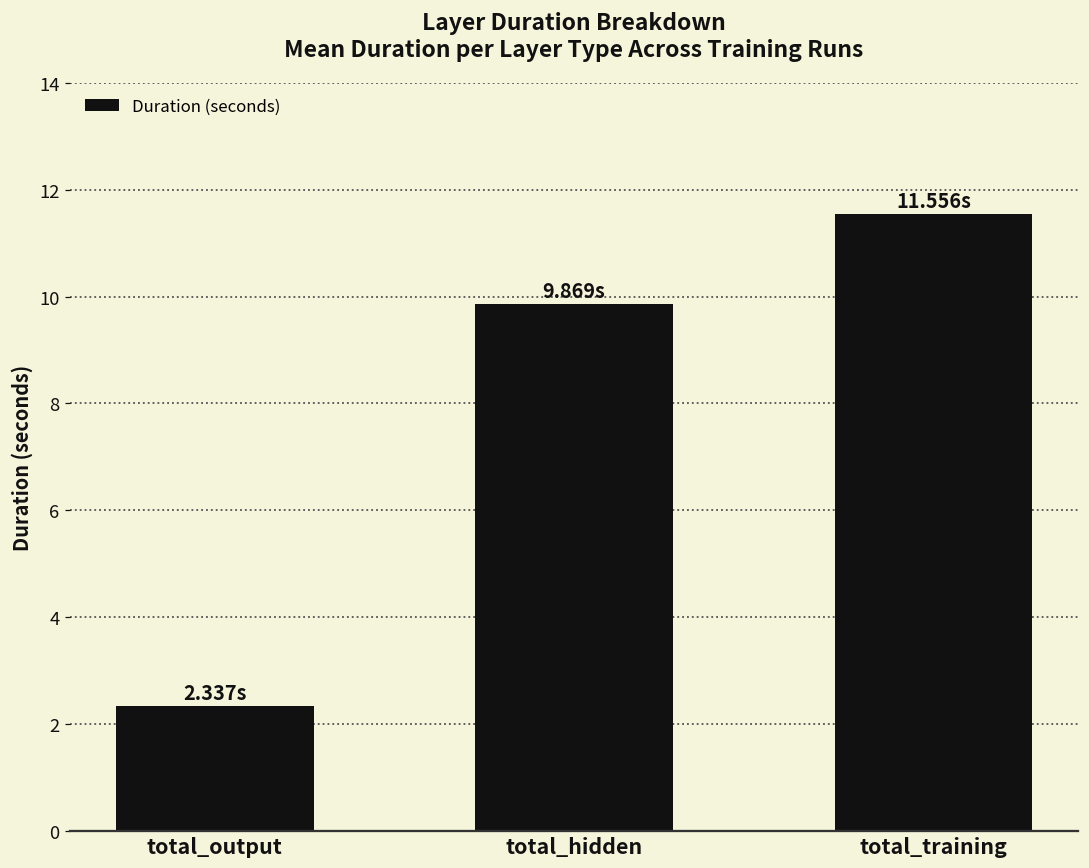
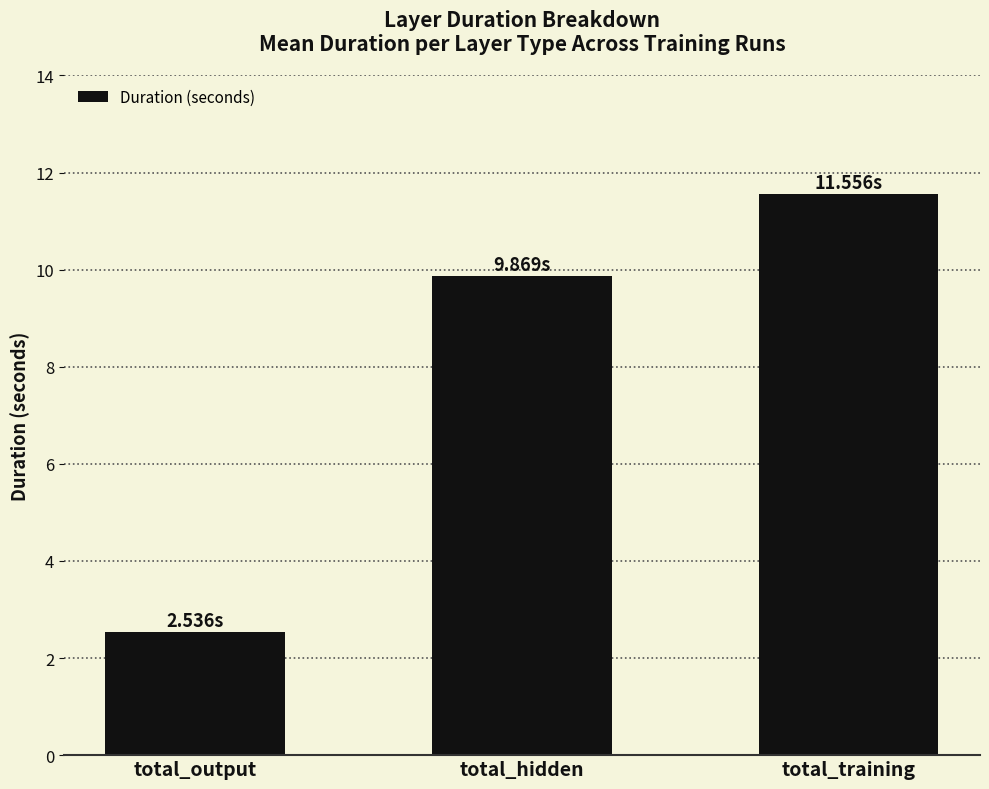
  {
-   "total_output": "2.337s",
+   "total_output": "2.536s",
    "total_hidden": "9.869s",
    "total_training": "11.556s"
  }
